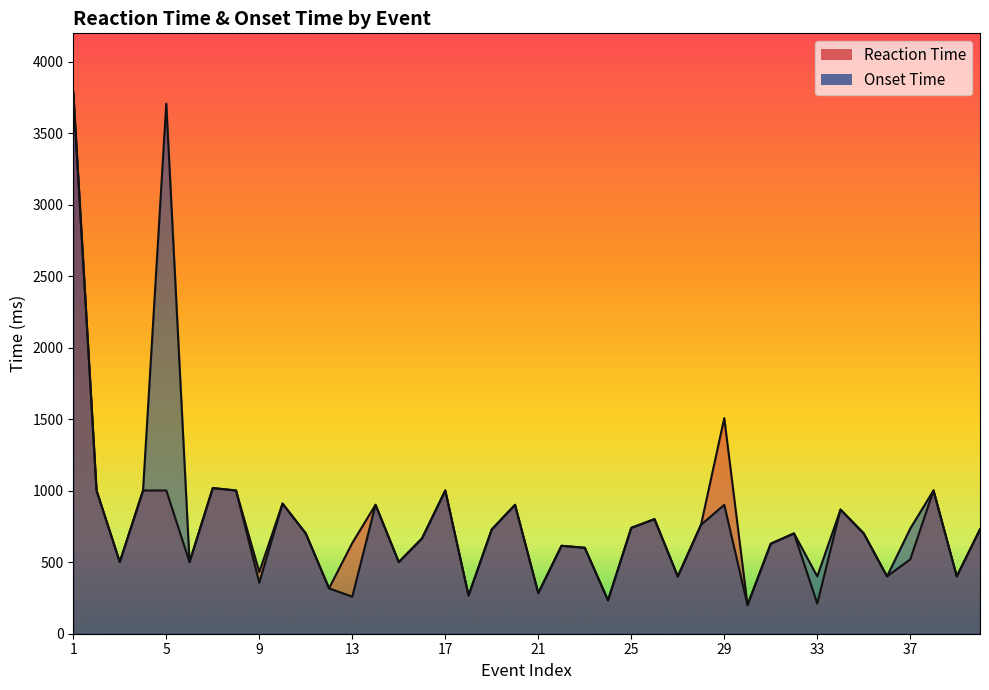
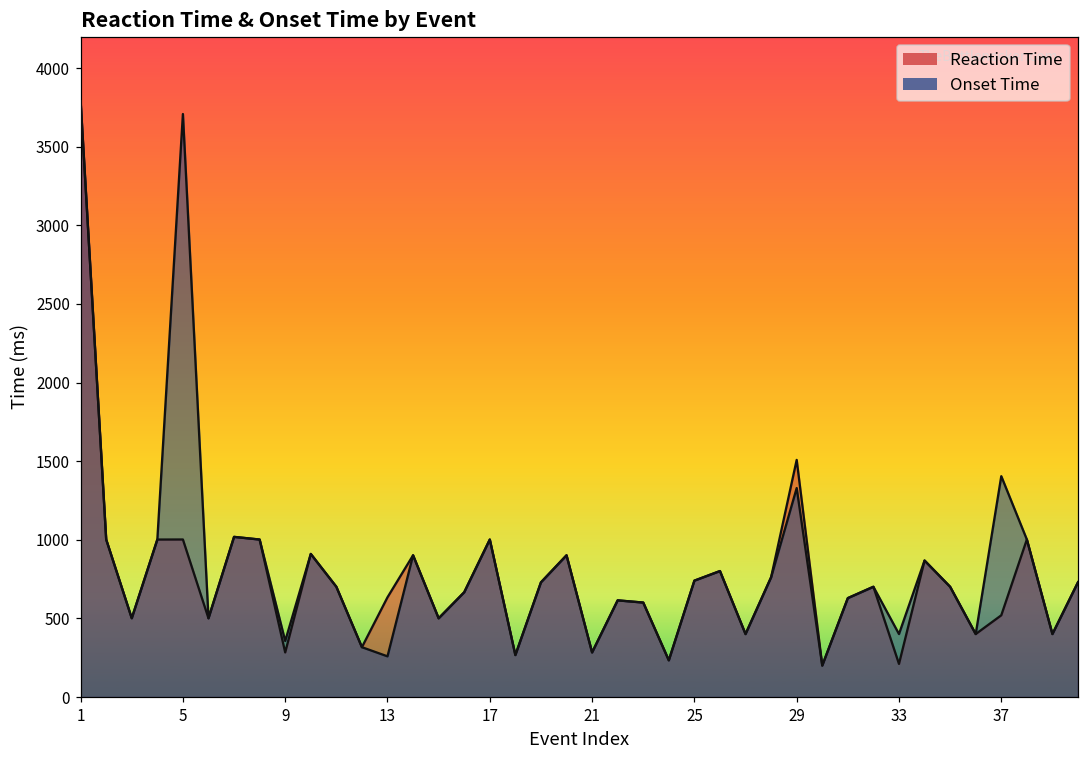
  {
    "Reaction Time": {
      "5": 1000,
-     "9": 430,
+     "9": 280,
      "13": 630,
      "29": 1510,
      "33": 210,
      "37": 520
    },
    "Onset Time": {
      "5": 3710,
      "9": 360,
      "13": 260,
-     "29": 900,
+     "29": 1330,
      "33": 400,
-     "37": 740
+     "37": 1400
    }
  }
